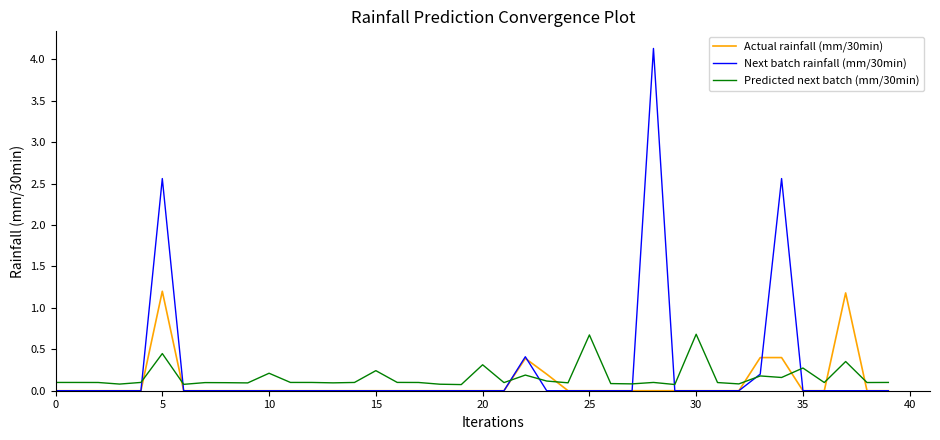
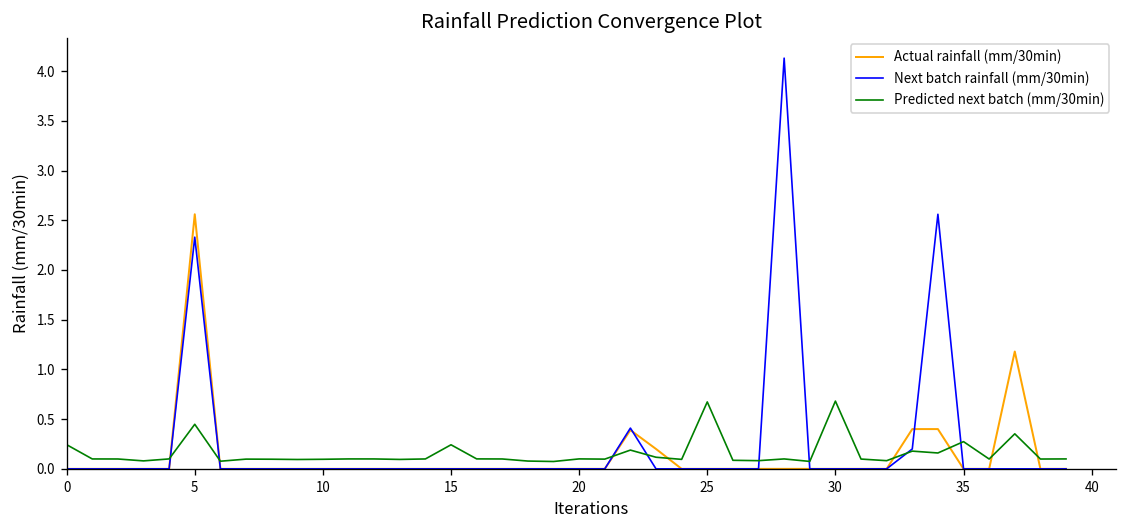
  {
    "Actual rainfall (mm/30min)": {
-     "5": 1.2
+     "5": 2.6
    },
    "Next batch rainfall (mm/30min)": {
-     "5": 2.6
+     "5": 2.3
    },
    "Predicted next batch (mm/30min)": {
-     "0": 0.1,
+     "0": 0.2,
      "5": 0.4,
-     "10": 0.2,
+     "10": 0.1,
      "15": 0.2,
-     "20": 0.3,
+     "20": 0.1,
      "25": 0.7,
      "30": 0.7,
      "35": 0.3
    }
  }
